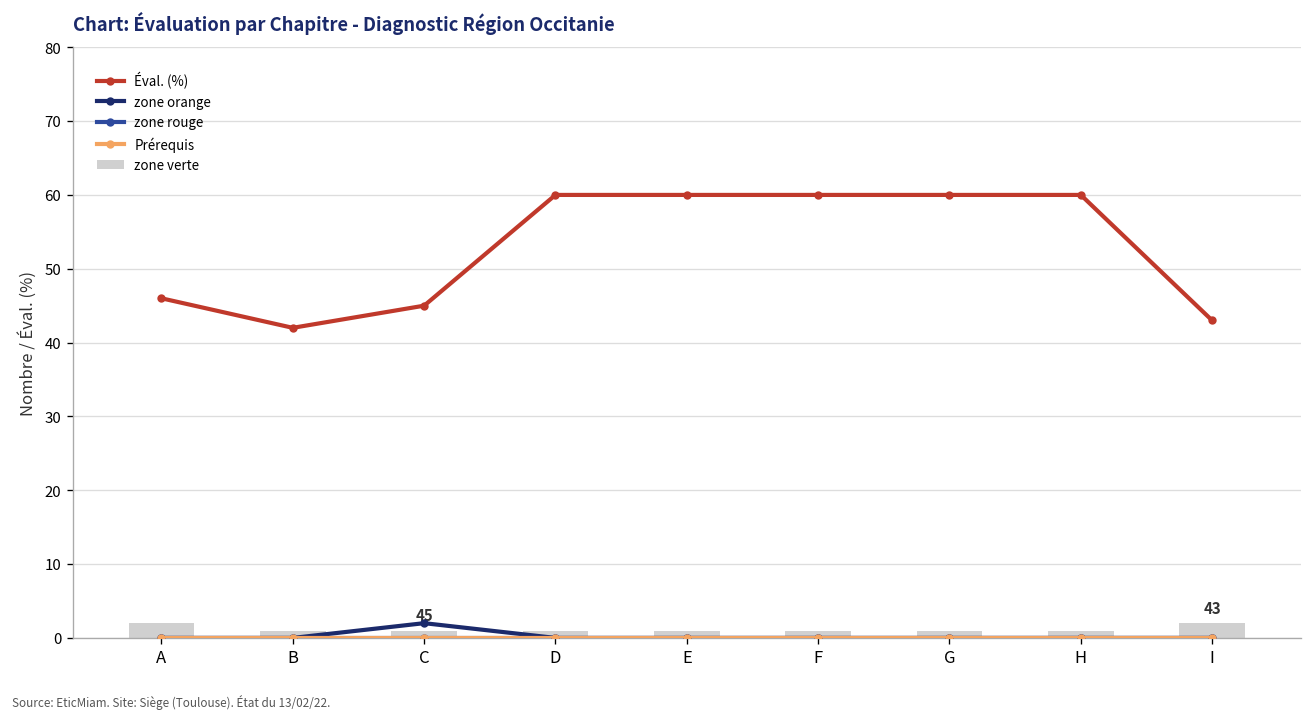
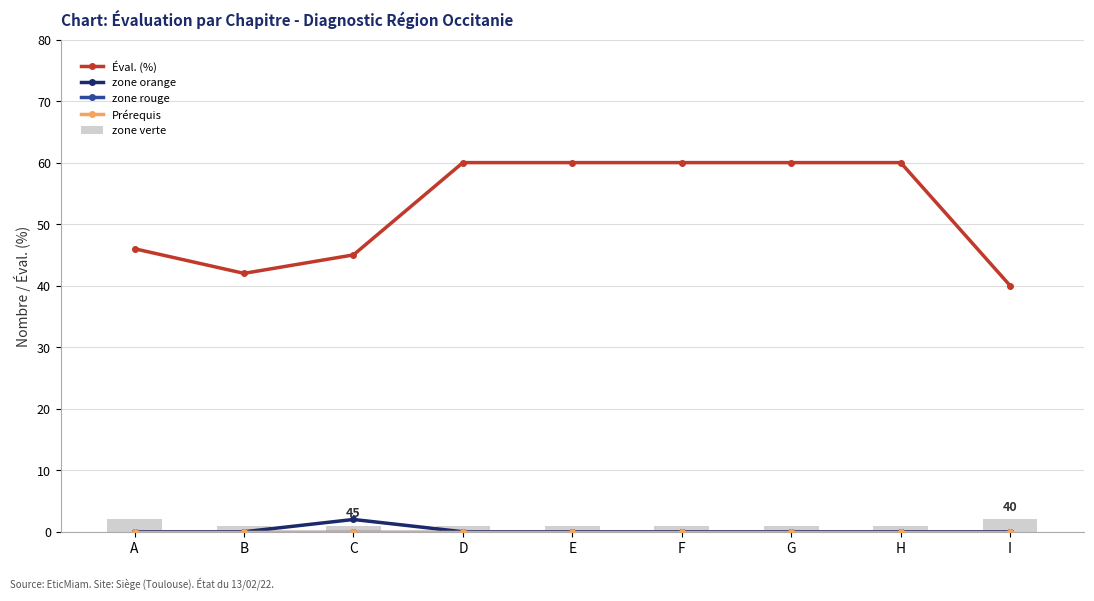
  {
    "zone verte": {
      "A": 2,
      "B": 1,
      "C": 1,
      "D": 1,
      "E": 1,
      "F": 1,
      "G": 1,
      "H": 1
    },
    "Éval. (%)": {
-     "I": 43
+     "I": 40
    },
    "Prérequis": {
      "C": 0
    }
  }
